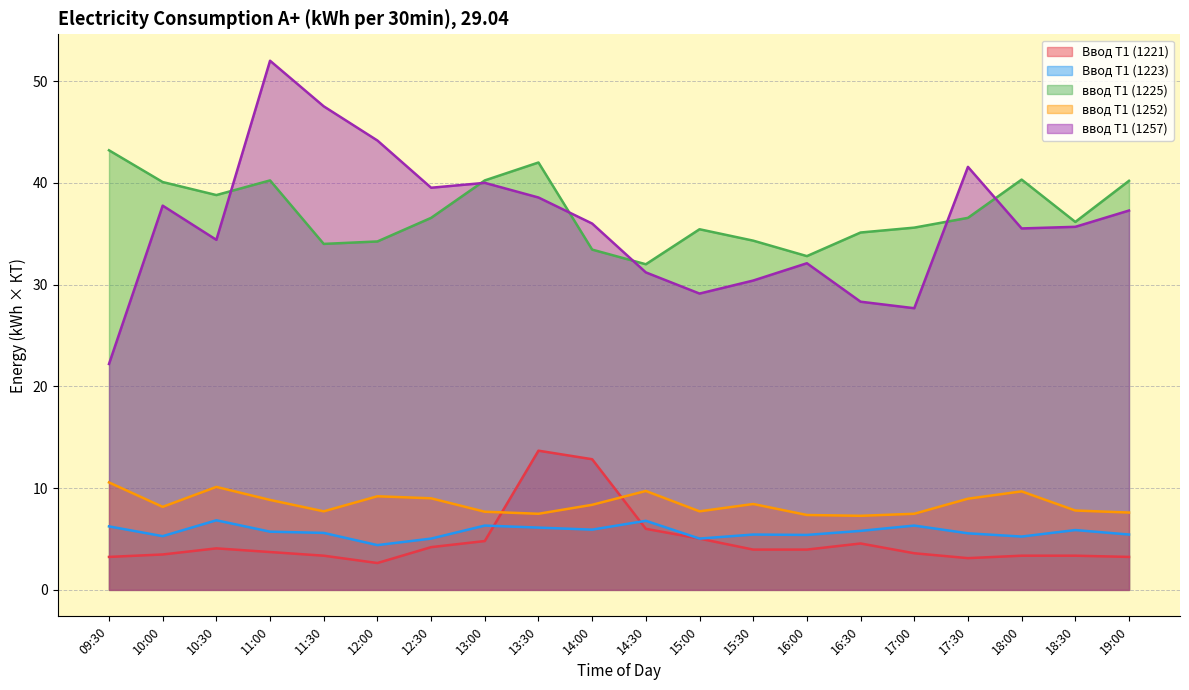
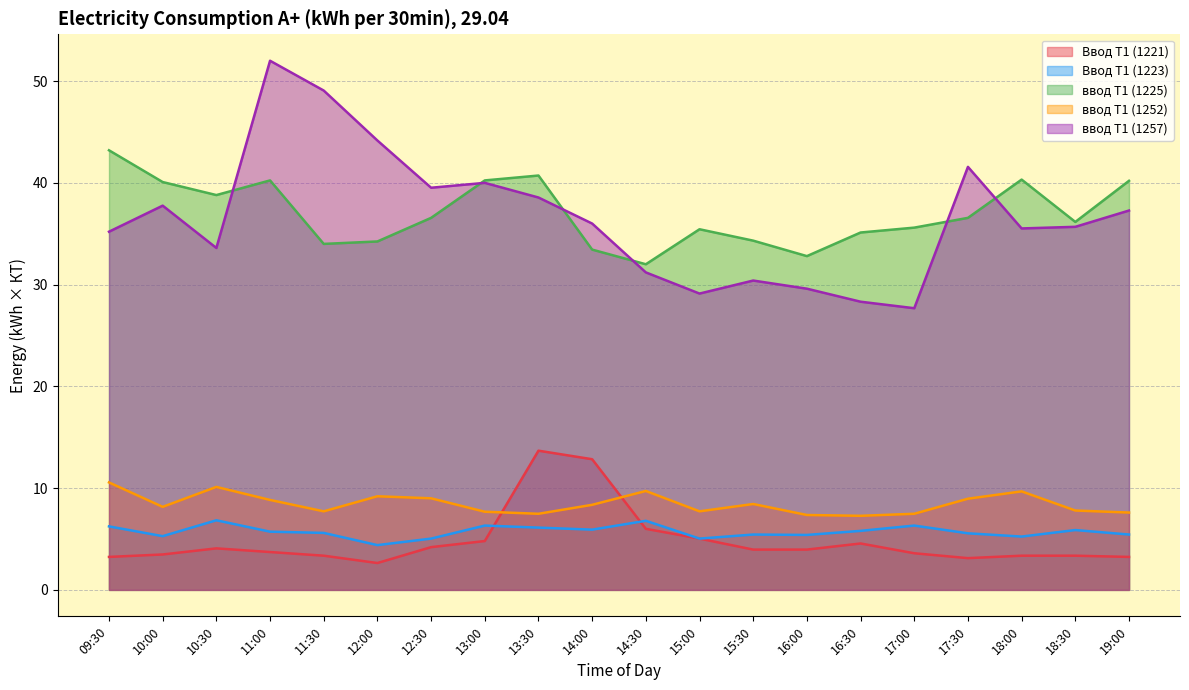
  {
    "Ввод Т1 (1221)": {
      "09:30": 3.2,
      "10:00": 3.5,
      "10:30": 4.1,
      "11:00": 3.7,
      "11:30": 3.4,
      "12:00": 2.6,
      "12:30": 4.2,
      "13:00": 4.8,
      "13:30": 13.7,
      "14:00": 12.8,
      "14:30": 6.0,
      "15:30": 4.0,
      "16:00": 4.0,
      "16:30": 4.6,
      "17:00": 3.6,
      "17:30": 3.1,
      "18:00": 3.4,
      "18:30": 3.4,
      "19:00": 3.2
    },
    "Ввод Т1 (1223)": {
      "09:30": 6.2,
      "10:00": 5.3,
      "10:30": 6.8,
      "11:00": 5.7,
      "11:30": 5.6,
      "12:00": 4.4,
      "12:30": 5.0,
      "13:00": 6.3,
      "13:30": 6.1,
      "14:00": 5.9,
      "14:30": 6.8,
      "15:30": 5.4,
      "16:00": 5.4,
      "16:30": 5.8,
      "17:00": 6.3,
      "17:30": 5.6,
      "18:00": 5.2,
      "18:30": 5.9,
      "19:00": 5.4
    },
    "ввод Т1 (1225)": {
      "09:30": 43.2,
      "10:00": 40.1,
      "10:30": 38.8,
      "11:00": 40.2,
      "11:30": 34.0,
      "12:00": 34.2,
      "12:30": 36.6,
-     "13:30": 42.0,
+     "13:30": 40.7,
      "14:00": 33.4,
      "14:30": 32.0,
      "15:00": 35.4,
      "15:30": 34.3,
      "16:00": 32.8,
      "16:30": 35.1,
      "17:00": 35.6,
      "17:30": 36.6,
      "18:00": 40.3,
      "18:30": 36.2,
      "19:00": 40.2
    },
    "ввод Т1 (1252)": {
      "09:30": 10.6,
      "10:00": 8.2,
      "10:30": 10.1,
      "11:00": 8.8,
      "11:30": 7.7,
      "12:00": 9.2,
      "12:30": 9.0,
      "13:00": 7.7,
      "13:30": 7.5,
      "14:00": 8.4,
      "14:30": 9.7,
      "15:00": 7.7,
      "15:30": 8.4,
      "16:00": 7.4,
      "16:30": 7.3,
      "17:00": 7.5,
      "17:30": 9.0,
      "18:00": 9.7,
      "18:30": 7.8,
      "19:00": 7.6
    },
    "ввод Т1 (1257)": {
-     "09:30": 22.2,
+     "09:30": 35.2,
      "10:00": 37.8,
-     "10:30": 34.4,
+     "10:30": 33.6,
      "11:00": 52.0,
-     "11:30": 47.5,
+     "11:30": 49.1,
      "12:00": 44.2,
      "12:30": 39.5,
      "13:30": 38.6,
      "14:00": 36.0,
      "14:30": 31.2,
      "15:00": 29.1,
      "15:30": 30.4,
-     "16:00": 32.1,
+     "16:00": 29.6,
      "16:30": 28.3,
      "17:00": 27.7,
      "17:30": 41.6,
      "18:00": 35.5,
      "18:30": 35.7,
      "19:00": 37.3
    }
  }
